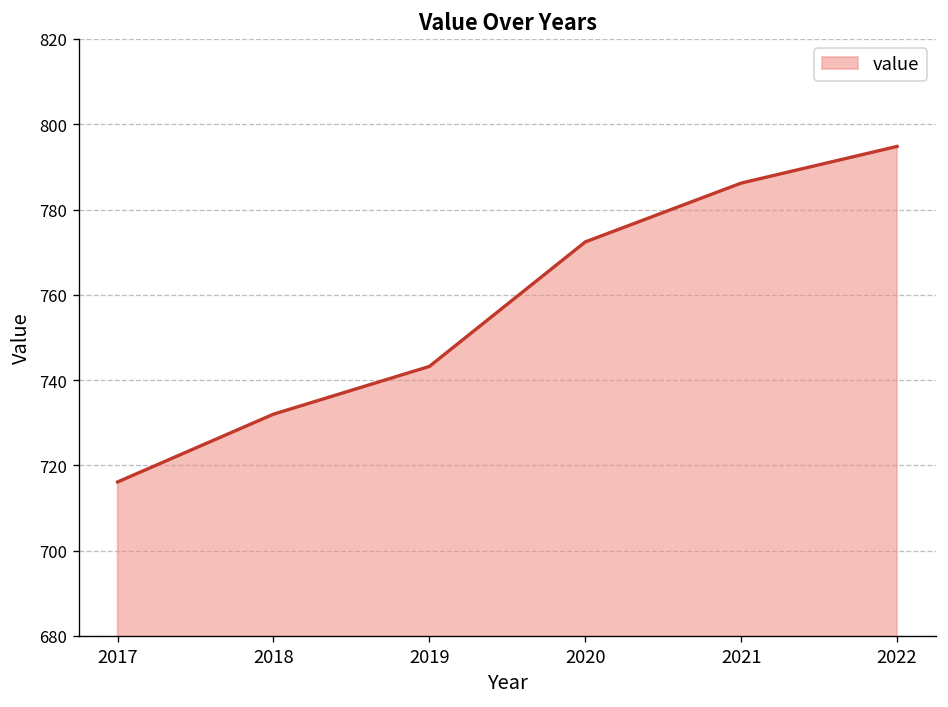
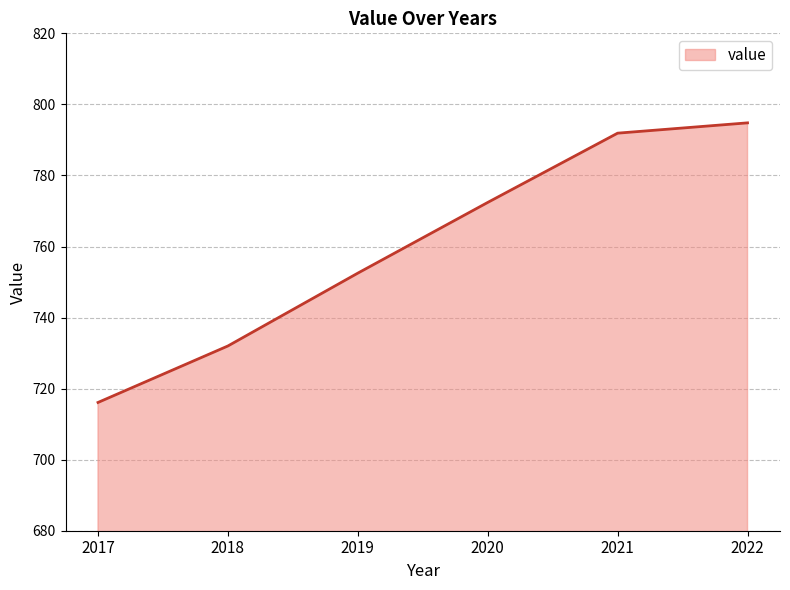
  {
    "2017": 716,
    "2018": 732,
-   "2019": 743,
+   "2019": 753,
    "2020": 772,
-   "2021": 786,
+   "2021": 792,
    "2022": 795
  }
